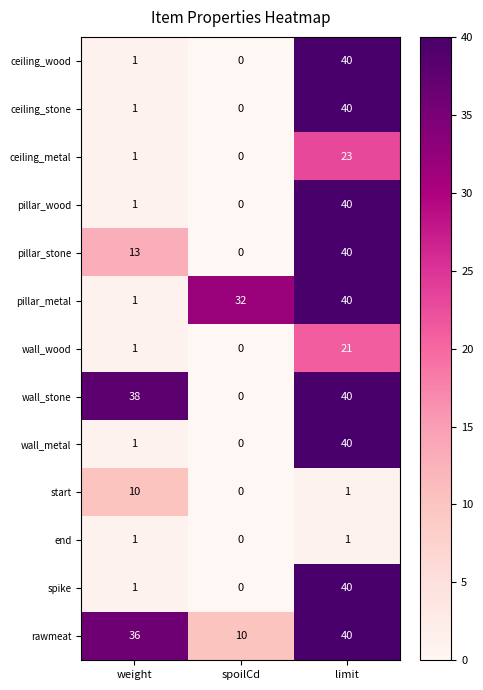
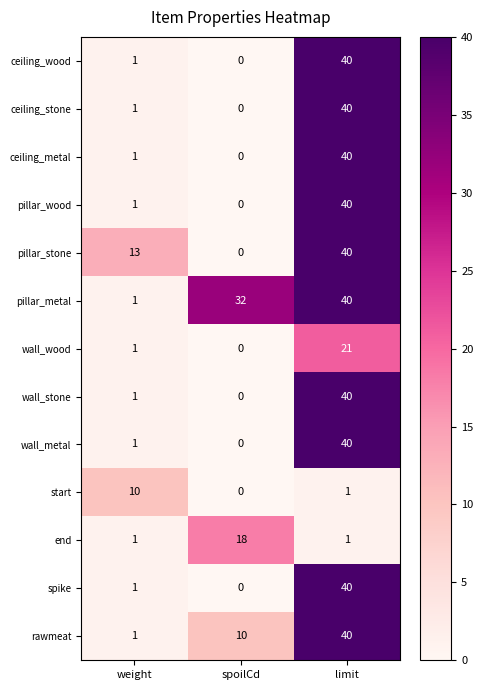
  {
    "ceiling_wood": {
      "weight": 1,
      "spoilCd": 0,
      "limit": 40
    },
    "ceiling_stone": {
      "weight": 1,
      "spoilCd": 0,
      "limit": 40
    },
    "ceiling_metal": {
      "weight": 1,
      "spoilCd": 0,
-     "limit": 23
+     "limit": 40
    },
    "pillar_wood": {
      "weight": 1,
      "spoilCd": 0,
      "limit": 40
    },
    "pillar_stone": {
      "weight": 13,
      "spoilCd": 0,
      "limit": 40
    },
    "pillar_metal": {
      "weight": 1,
      "spoilCd": 32,
      "limit": 40
    },
    "wall_wood": {
      "weight": 1,
      "spoilCd": 0,
      "limit": 21
    },
    "wall_stone": {
-     "weight": 38,
+     "weight": 1,
      "spoilCd": 0,
      "limit": 40
    },
    "wall_metal": {
      "weight": 1,
      "spoilCd": 0,
      "limit": 40
    },
    "start": {
      "weight": 10,
      "spoilCd": 0,
      "limit": 1
    },
    "end": {
      "weight": 1,
-     "spoilCd": 0,
+     "spoilCd": 18,
      "limit": 1
    },
    "spike": {
      "weight": 1,
      "spoilCd": 0,
      "limit": 40
    },
    "rawmeat": {
-     "weight": 36,
+     "weight": 1,
      "spoilCd": 10,
      "limit": 40
    }
  }
